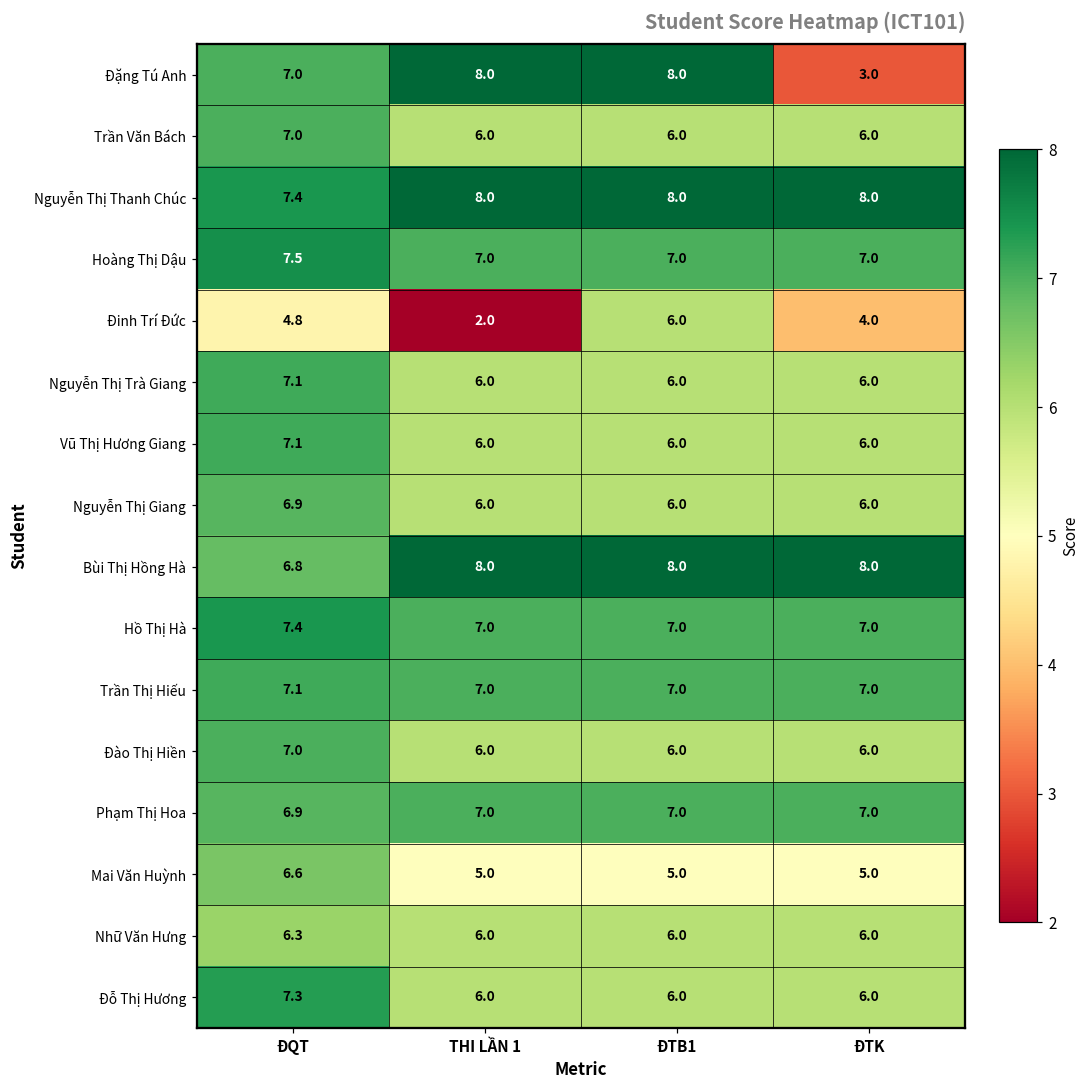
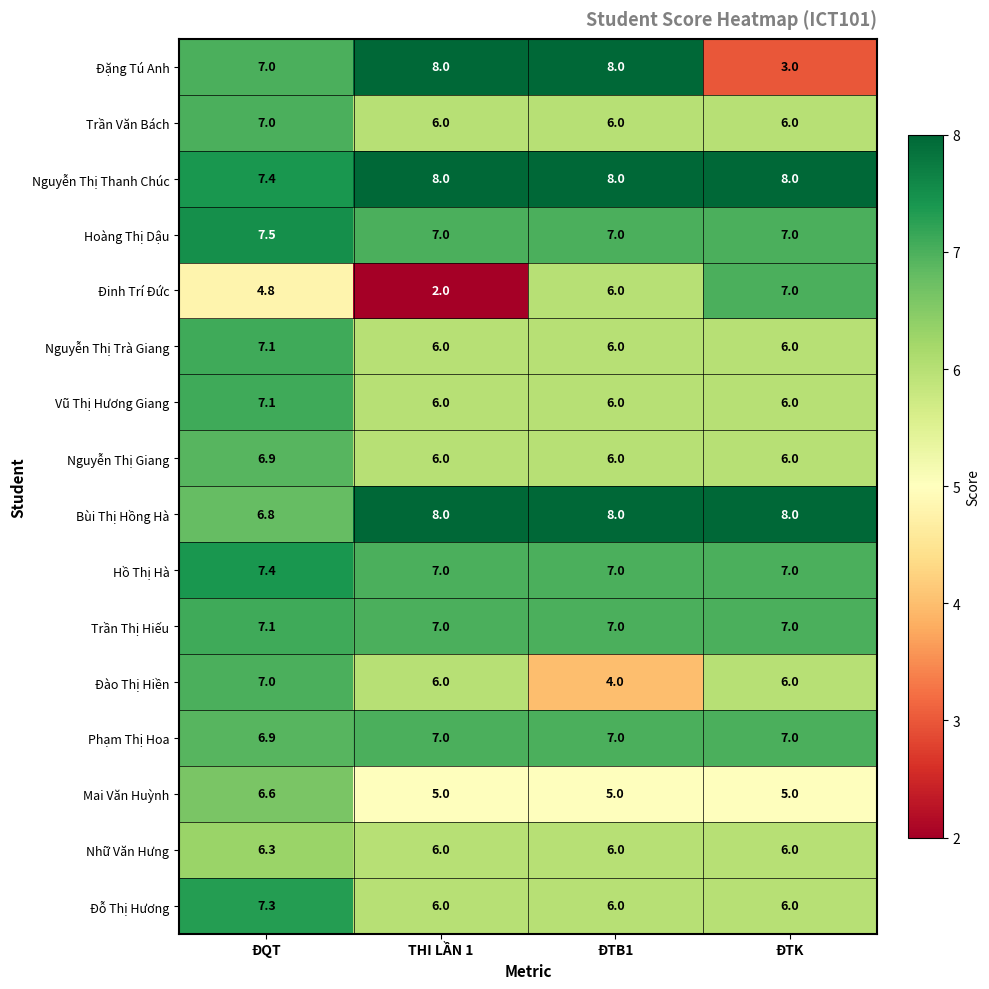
  {
    "Đặng Tú Anh": {
      "ĐQT": 7.0,
      "THI LẦN 1": 8.0,
      "ĐTB1": 8.0,
      "ĐTK": 3.0
    },
    "Trần Văn Bách": {
      "ĐQT": 7.0,
      "THI LẦN 1": 6.0,
      "ĐTB1": 6.0,
      "ĐTK": 6.0
    },
    "Nguyễn Thị Thanh Chúc": {
      "ĐQT": 7.4,
      "THI LẦN 1": 8.0,
      "ĐTB1": 8.0,
      "ĐTK": 8.0
    },
    "Hoàng Thị Dậu": {
      "ĐQT": 7.5,
      "THI LẦN 1": 7.0,
      "ĐTB1": 7.0,
      "ĐTK": 7.0
    },
    "Đinh Trí Đức": {
      "ĐQT": 4.8,
      "THI LẦN 1": 2.0,
      "ĐTB1": 6.0,
-     "ĐTK": 4.0
+     "ĐTK": 7.0
    },
    "Nguyễn Thị Trà Giang": {
      "ĐQT": 7.1,
      "THI LẦN 1": 6.0,
      "ĐTB1": 6.0,
      "ĐTK": 6.0
    },
    "Vũ Thị Hương Giang": {
      "ĐQT": 7.1,
      "THI LẦN 1": 6.0,
      "ĐTB1": 6.0,
      "ĐTK": 6.0
    },
    "Nguyễn Thị Giang": {
      "ĐQT": 6.9,
      "THI LẦN 1": 6.0,
      "ĐTB1": 6.0,
      "ĐTK": 6.0
    },
    "Bùi Thị Hồng Hà": {
      "ĐQT": 6.8,
      "THI LẦN 1": 8.0,
      "ĐTB1": 8.0,
      "ĐTK": 8.0
    },
    "Hồ Thị Hà": {
      "ĐQT": 7.4,
      "THI LẦN 1": 7.0,
      "ĐTB1": 7.0,
      "ĐTK": 7.0
    },
    "Trần Thị Hiếu": {
      "ĐQT": 7.1,
      "THI LẦN 1": 7.0,
      "ĐTB1": 7.0,
      "ĐTK": 7.0
    },
    "Đào Thị Hiền": {
      "ĐQT": 7.0,
      "THI LẦN 1": 6.0,
-     "ĐTB1": 6.0,
+     "ĐTB1": 4.0,
      "ĐTK": 6.0
    },
    "Phạm Thị Hoa": {
      "ĐQT": 6.9,
      "THI LẦN 1": 7.0,
      "ĐTB1": 7.0,
      "ĐTK": 7.0
    },
    "Mai Văn Huỳnh": {
      "ĐQT": 6.6,
      "THI LẦN 1": 5.0,
      "ĐTB1": 5.0,
      "ĐTK": 5.0
    },
    "Nhữ Văn Hưng": {
      "ĐQT": 6.3,
      "THI LẦN 1": 6.0,
      "ĐTB1": 6.0,
      "ĐTK": 6.0
    },
    "Đỗ Thị Hương": {
      "ĐQT": 7.3,
      "THI LẦN 1": 6.0,
      "ĐTB1": 6.0,
      "ĐTK": 6.0
    }
  }
